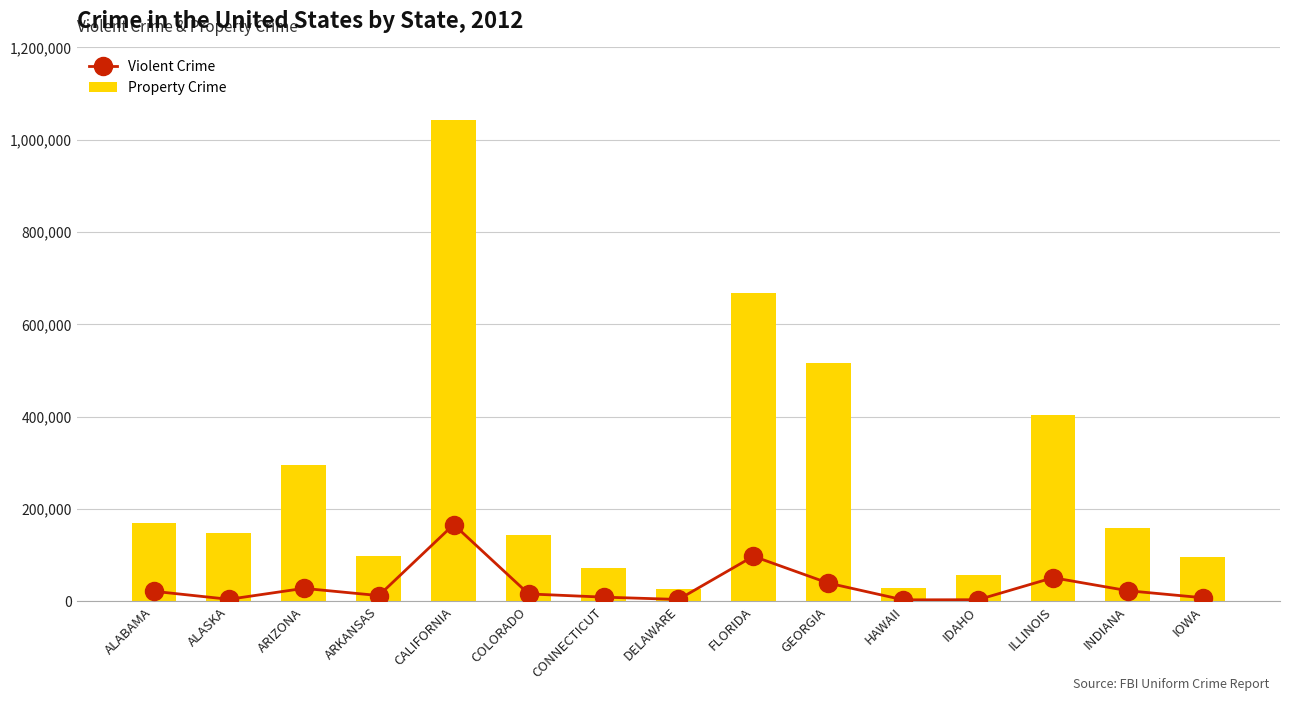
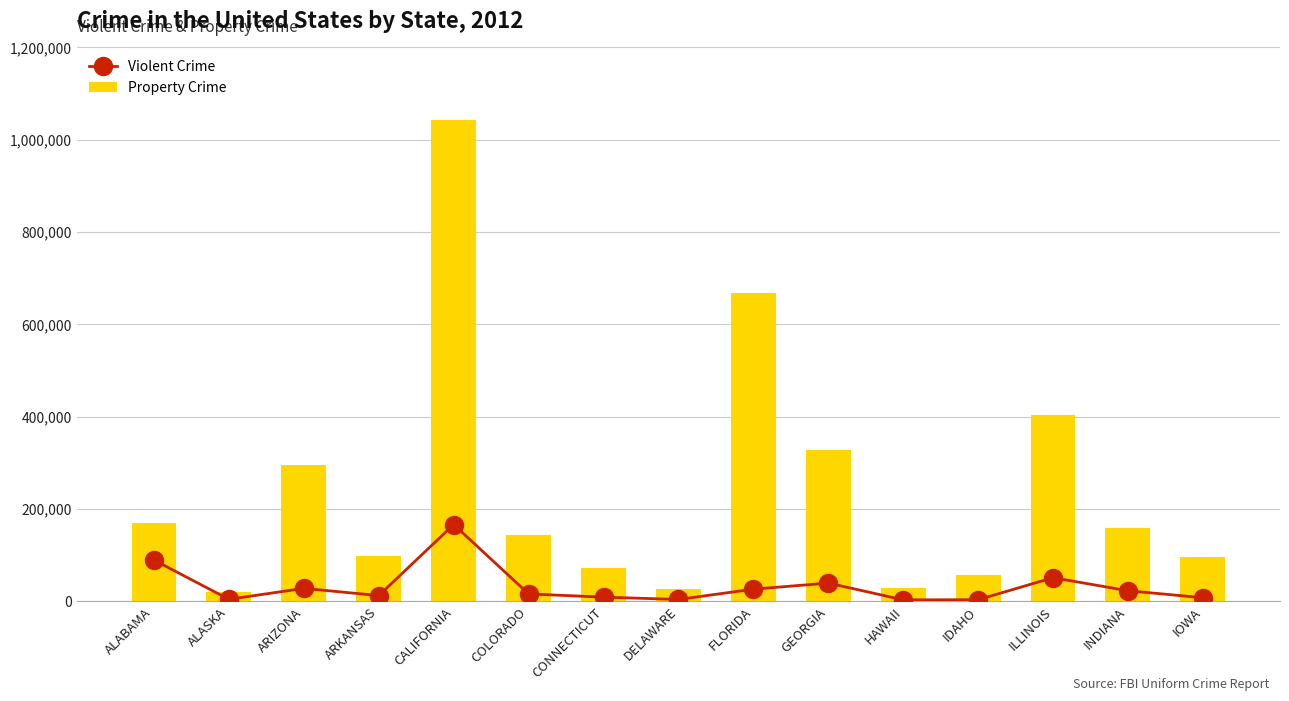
  {
    "Violent Crime": {
-     "ALABAMA": "20,000",
+     "ALABAMA": "90,000",
      "ALASKA": "0",
      "ARIZONA": "30,000",
      "ARKANSAS": "10,000",
      "CALIFORNIA": "170,000",
      "COLORADO": "20,000",
      "CONNECTICUT": "10,000",
      "DELAWARE": "0",
-     "FLORIDA": "100,000",
+     "FLORIDA": "30,000",
      "GEORGIA": "40,000",
      "HAWAII": "0",
      "IDAHO": "0",
      "ILLINOIS": "50,000",
      "INDIANA": "20,000",
      "IOWA": "10,000"
    },
    "Property Crime": {
      "ALABAMA": "170,000",
-     "ALASKA": "150,000",
+     "ALASKA": "20,000",
      "ARIZONA": "290,000",
      "ARKANSAS": "100,000",
      "CALIFORNIA": "1,040,000",
      "COLORADO": "140,000",
      "CONNECTICUT": "70,000",
      "DELAWARE": "30,000",
      "FLORIDA": "670,000",
-     "GEORGIA": "520,000",
+     "GEORGIA": "330,000",
      "HAWAII": "30,000",
      "IDAHO": "60,000",
      "ILLINOIS": "400,000",
      "INDIANA": "160,000",
      "IOWA": "100,000"
    }
  }
